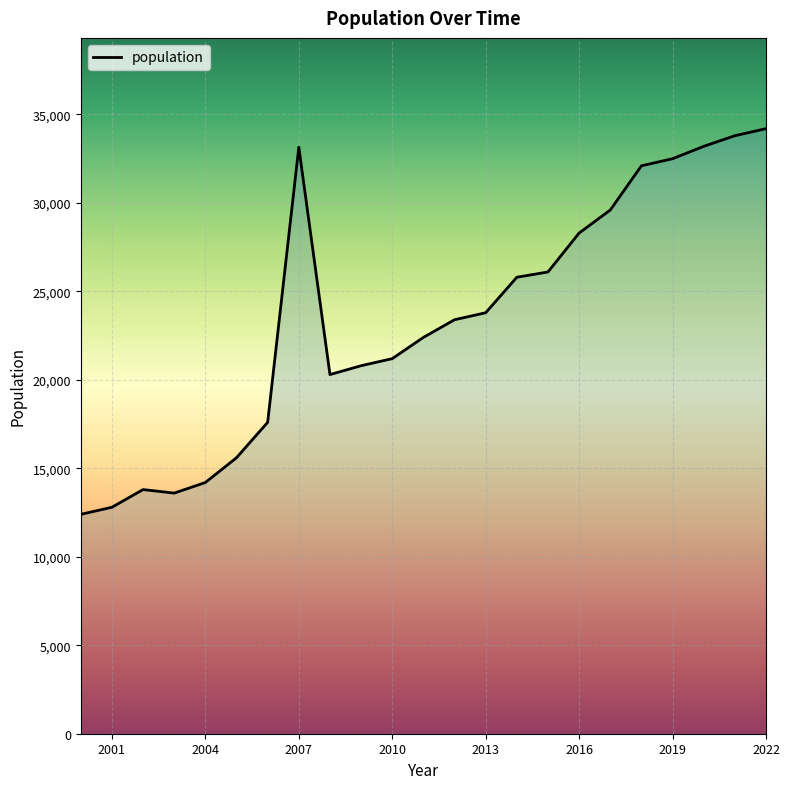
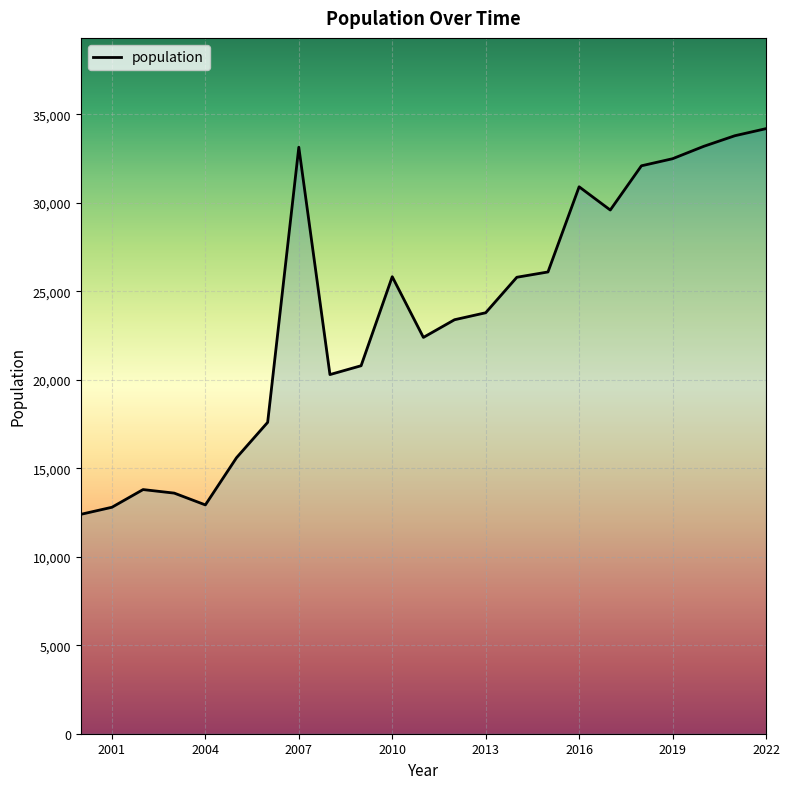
  {
    "2001": "12,800",
-   "2004": "14,200",
+   "2004": "12,900",
    "2007": "33,100",
-   "2010": "21,200",
+   "2010": "25,800",
    "2013": "23,800",
-   "2016": "28,300",
+   "2016": "30,900",
    "2019": "32,500",
    "2022": "34,200"
  }
